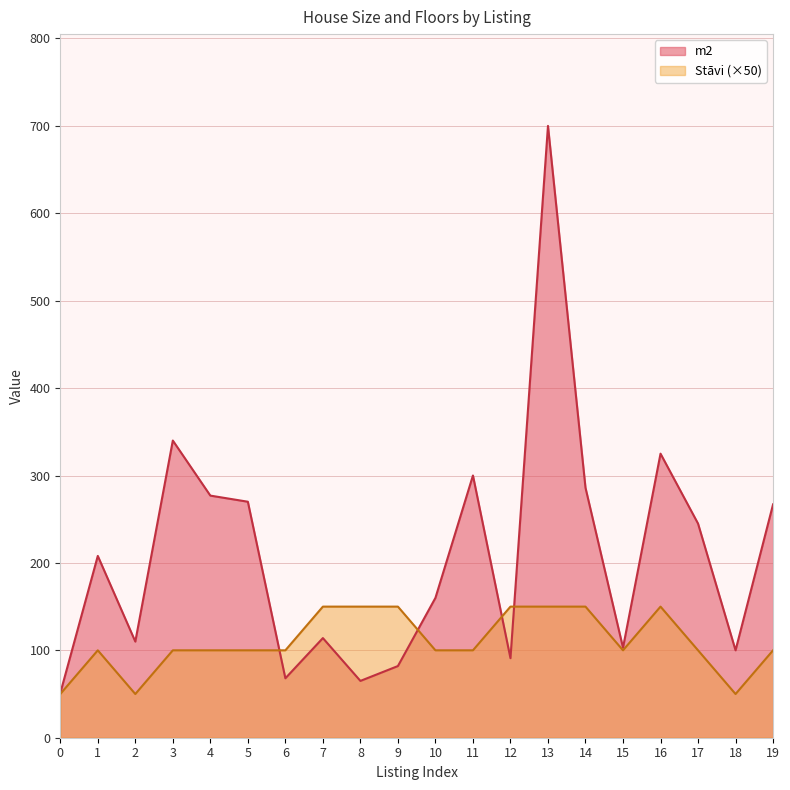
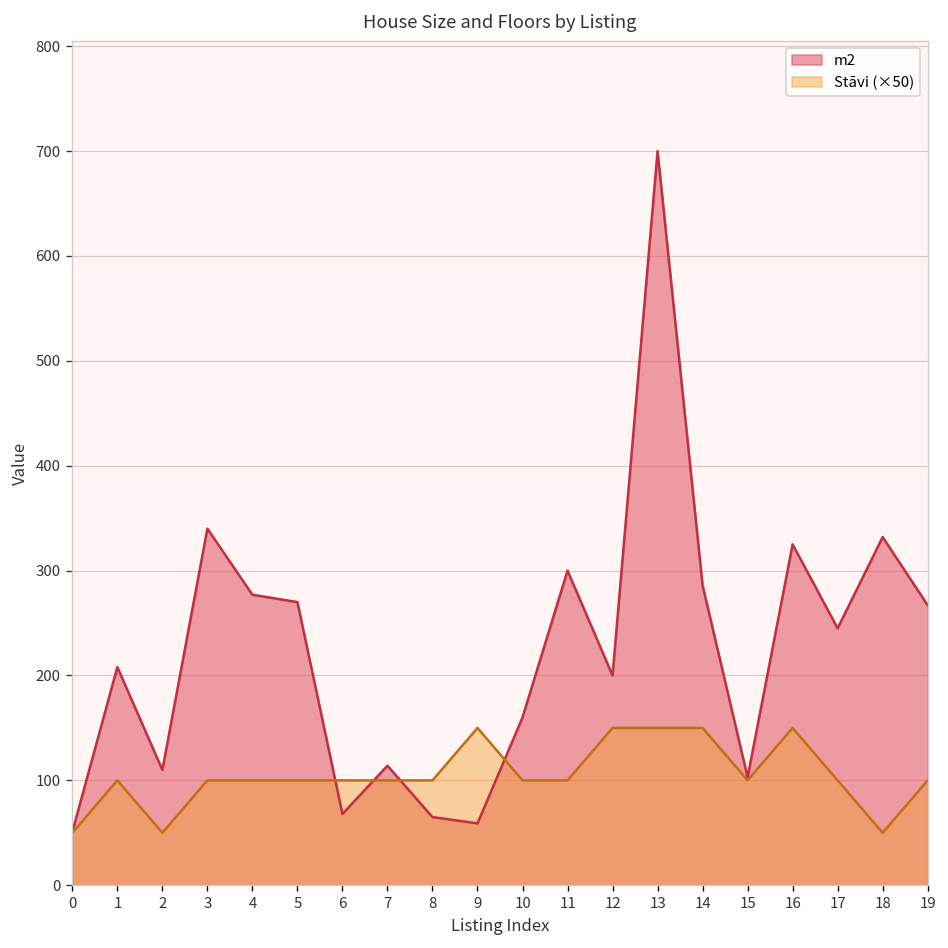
  {
    "m2": {
      "1": 210,
      "2": 110,
      "3": 340,
      "4": 280,
      "5": 270,
      "6": 70,
      "7": 110,
      "8": 70,
-     "9": 80,
+     "9": 60,
      "10": 160,
      "11": 300,
-     "12": 90,
+     "12": 200,
      "13": 700,
      "14": 290,
      "15": 100,
      "16": 330,
      "17": 250,
-     "18": 100,
+     "18": 330,
      "19": 270
    },
    "Stāvi (×50)": {
      "1": 100,
      "2": 50,
      "3": 100,
      "4": 100,
      "5": 100,
      "6": 100,
-     "7": 150,
-     "8": 150,
+     "7": 100,
+     "8": 100,
      "9": 150,
      "10": 100,
      "11": 100,
      "12": 150,
      "13": 150,
      "14": 150,
      "15": 100,
      "16": 150,
      "17": 100,
      "18": 50,
      "19": 100
    }
  }
